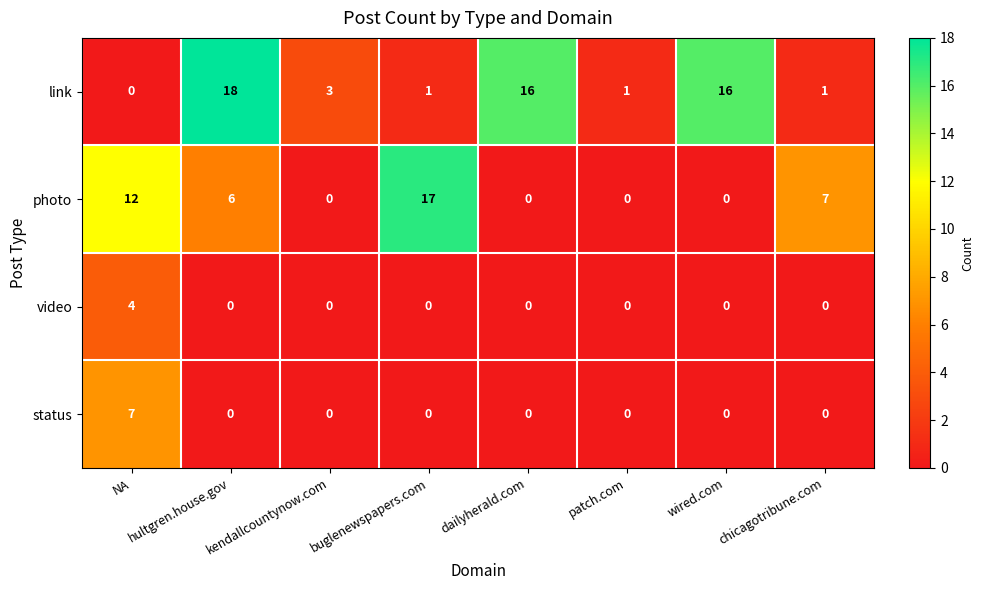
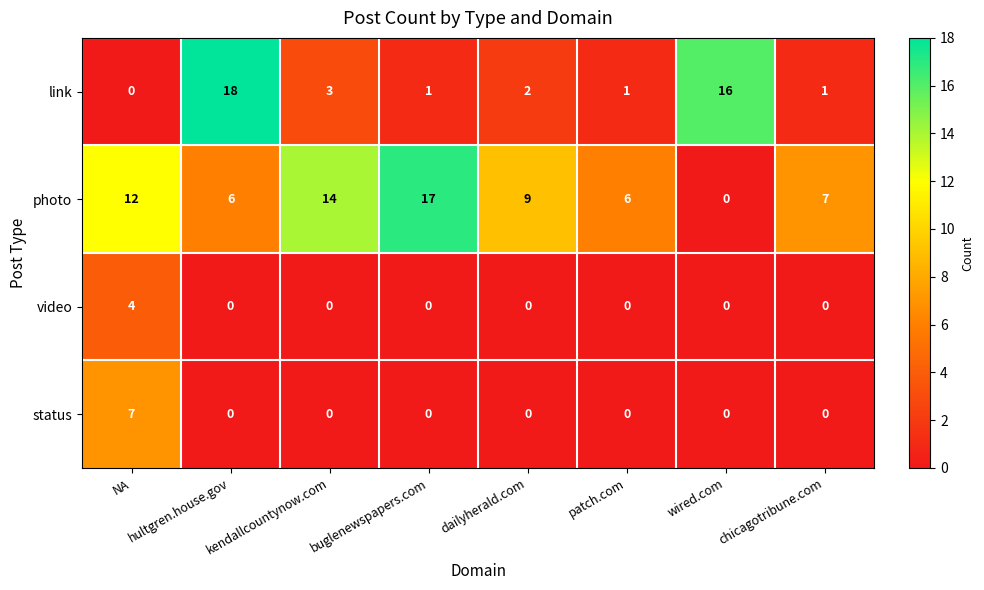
  {
    "link": {
      "NA": 0,
      "hultgren.house.gov": 18,
      "kendallcountynow.com": 3,
      "buglenewspapers.com": 1,
-     "dailyherald.com": 16,
+     "dailyherald.com": 2,
      "patch.com": 1,
      "wired.com": 16,
      "chicagotribune.com": 1
    },
    "photo": {
      "NA": 12,
      "hultgren.house.gov": 6,
-     "kendallcountynow.com": 0,
+     "kendallcountynow.com": 14,
      "buglenewspapers.com": 17,
-     "dailyherald.com": 0,
-     "patch.com": 0,
+     "dailyherald.com": 9,
+     "patch.com": 6,
      "wired.com": 0,
      "chicagotribune.com": 7
    },
    "video": {
      "NA": 4,
      "hultgren.house.gov": 0,
      "kendallcountynow.com": 0,
      "buglenewspapers.com": 0,
      "dailyherald.com": 0,
      "patch.com": 0,
      "wired.com": 0,
      "chicagotribune.com": 0
    },
    "status": {
      "NA": 7,
      "hultgren.house.gov": 0,
      "kendallcountynow.com": 0,
      "buglenewspapers.com": 0,
      "dailyherald.com": 0,
      "patch.com": 0,
      "wired.com": 0,
      "chicagotribune.com": 0
    }
  }
